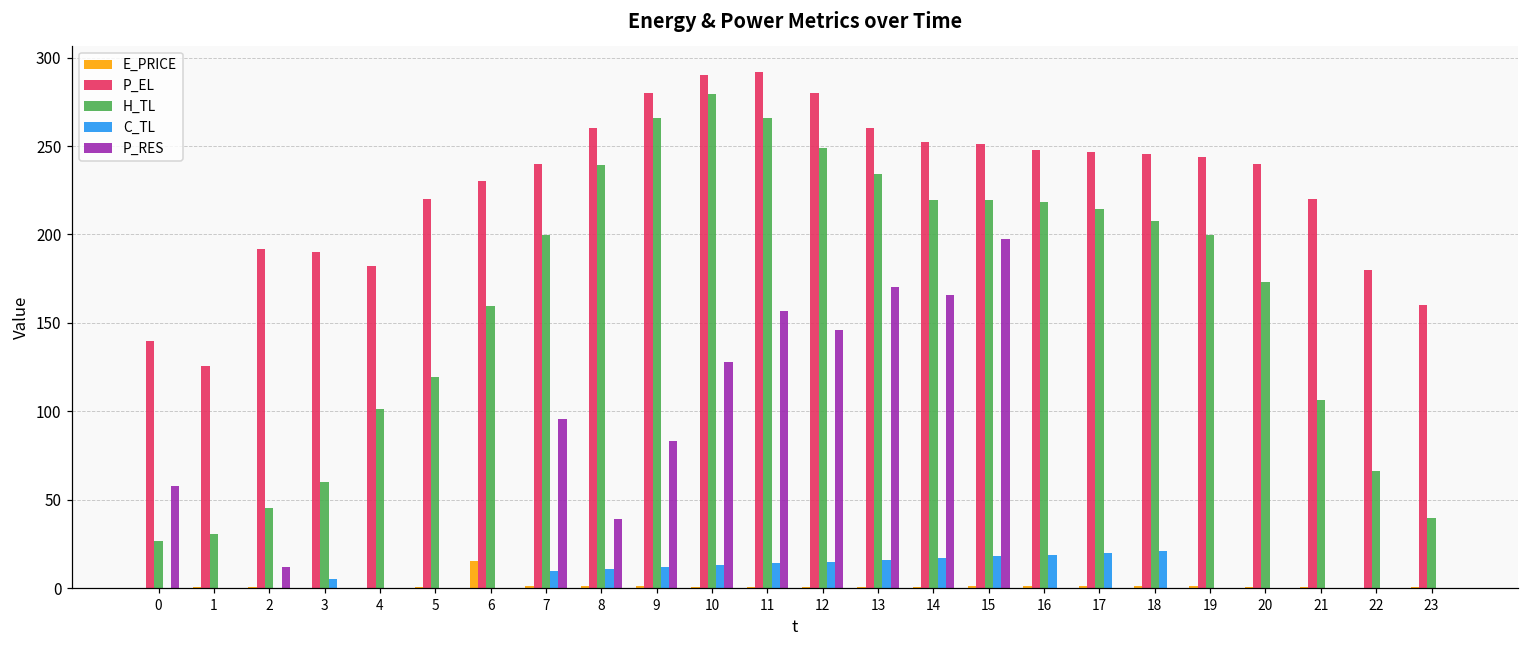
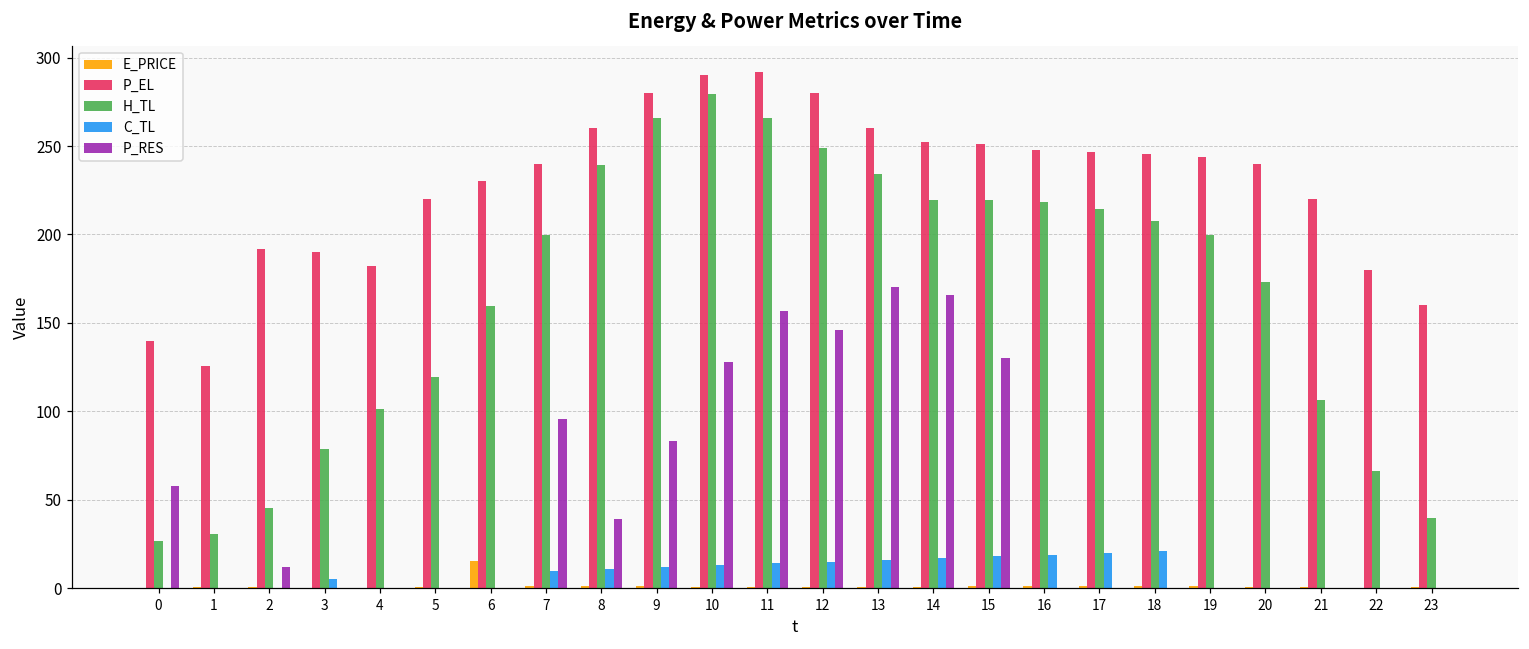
  {
    "E_PRICE": {
      "6": 16
    },
    "P_EL": {
      "0": 140,
      "1": 125,
      "2": 192,
      "3": 190,
      "4": 182,
      "5": 220,
      "6": 230,
      "7": 240,
      "8": 260,
      "9": 280,
      "10": 290,
      "11": 292,
      "12": 280,
      "13": 260,
      "14": 252,
      "15": 251,
      "16": 248,
      "17": 246,
      "18": 246,
      "19": 244,
      "20": 240,
      "21": 220,
      "22": 180,
      "23": 160
    },
    "H_TL": {
      "0": 27,
      "1": 31,
      "2": 45,
-     "3": 60,
+     "3": 78,
      "4": 101,
      "5": 120,
      "6": 160,
      "7": 200,
      "8": 239,
      "9": 266,
      "10": 279,
      "11": 266,
      "12": 249,
      "13": 234,
      "14": 220,
      "15": 219,
      "16": 218,
      "17": 214,
      "18": 208,
      "19": 200,
      "20": 173,
      "21": 106,
      "22": 67,
      "23": 40
    },
    "C_TL": {
      "0": 0,
      "1": 0,
      "2": 0,
      "3": 5,
      "4": 0,
      "5": 0,
      "6": 0,
      "7": 10,
      "8": 11,
      "9": 12,
      "10": 13,
      "11": 14,
      "12": 15,
      "13": 16,
      "14": 17,
      "15": 18,
      "16": 19,
      "17": 20,
      "18": 21,
      "19": 0,
      "20": 0,
      "21": 0,
      "22": 0,
      "23": 0
    },
    "P_RES": {
      "0": 58,
      "1": 0,
      "2": 12,
      "3": 0,
      "4": 0,
      "5": 0,
      "6": 0,
      "7": 96,
      "8": 39,
      "9": 84,
      "10": 128,
      "11": 156,
      "12": 146,
      "13": 170,
      "14": 166,
-     "15": 198,
+     "15": 130,
      "16": 0,
      "17": 0,
      "18": 0,
      "19": 0,
      "20": 0,
      "21": 0,
      "22": 0,
      "23": 0
    }
  }
